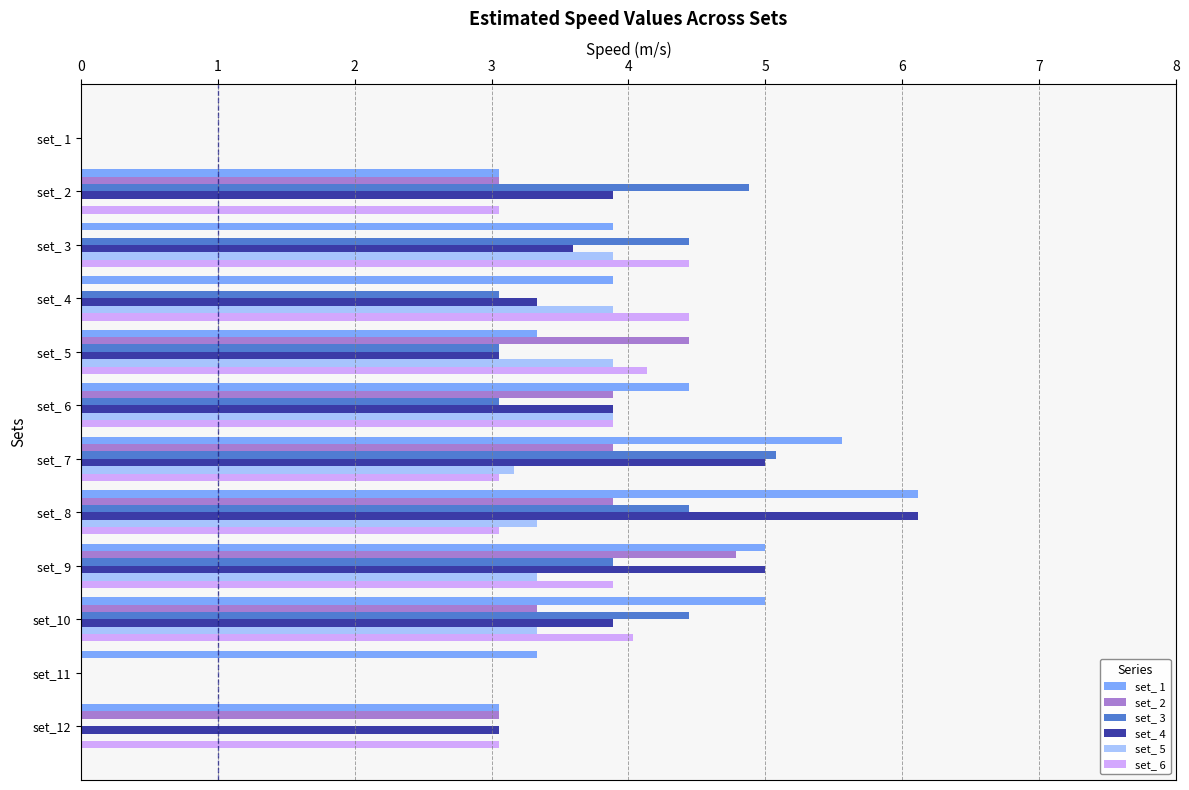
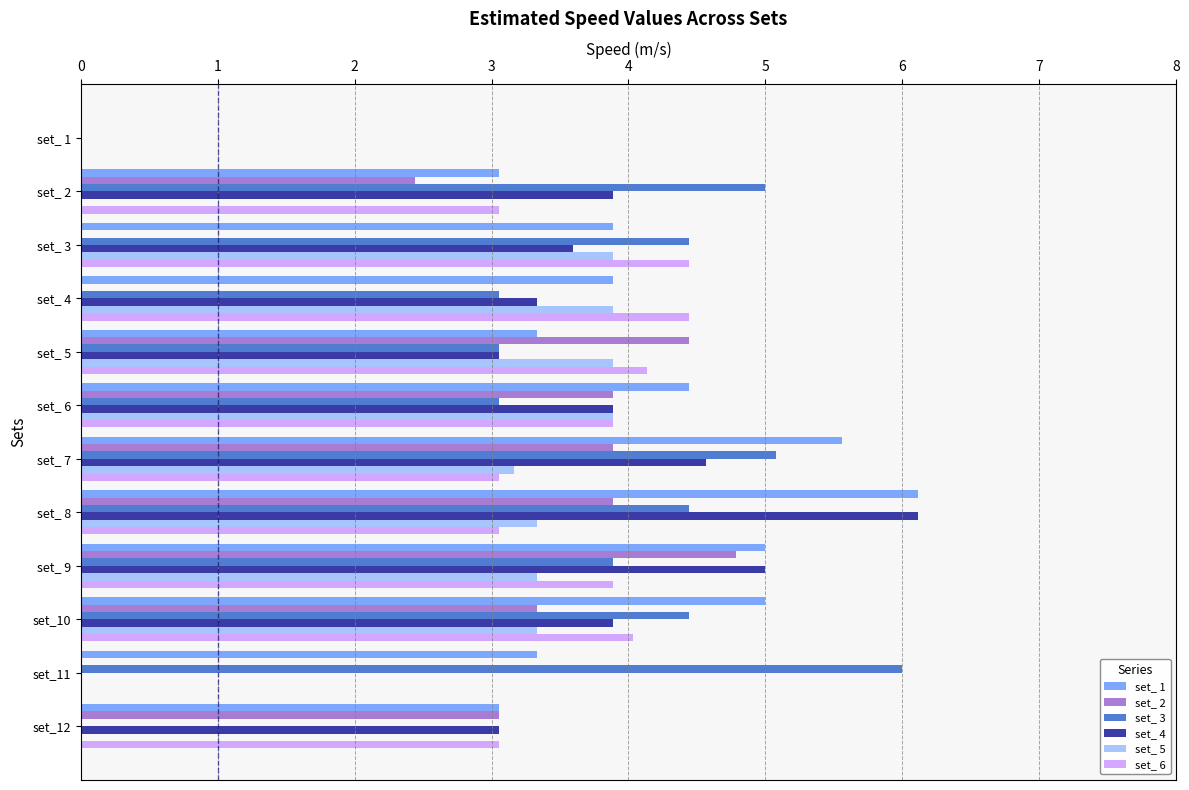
  {
    "set_ 1": {
      "set_ 1": 0.00,
      "set_ 2": 3.06,
      "set_ 3": 3.89,
      "set_ 4": 3.89,
      "set_ 5": 3.33,
      "set_ 6": 4.45,
      "set_ 7": 5.56,
      "set_ 8": 6.11,
      "set_ 9": 5.00,
      "set_10": 5.00,
      "set_11": 3.33,
      "set_12": 3.06
    },
    "set_ 2": {
      "set_ 1": 0.00,
-     "set_ 2": 3.06,
+     "set_ 2": 2.44,
      "set_ 3": 0.00,
      "set_ 4": 0.00,
      "set_ 5": 4.45,
      "set_ 6": 3.89,
      "set_ 7": 3.89,
      "set_ 8": 3.89,
      "set_ 9": 4.78,
      "set_10": 3.33,
      "set_11": 0.00,
      "set_12": 3.06
    },
    "set_ 3": {
      "set_ 1": 0.00,
-     "set_ 2": 4.88,
+     "set_ 2": 5.00,
      "set_ 3": 4.45,
      "set_ 4": 3.06,
      "set_ 5": 3.06,
      "set_ 6": 3.06,
      "set_ 7": 5.08,
      "set_ 8": 4.45,
      "set_ 9": 3.89,
      "set_10": 4.45,
-     "set_11": 0,
+     "set_11": 6,
      "set_12": 0.00
    },
    "set_ 4": {
      "set_ 1": 0.00,
      "set_ 2": 3.89,
      "set_ 3": 3.60,
      "set_ 4": 3.33,
      "set_ 5": 3.06,
      "set_ 6": 3.89,
-     "set_ 7": 5.00,
+     "set_ 7": 4.57,
      "set_ 8": 6.11,
      "set_ 9": 5.00,
      "set_10": 3.89,
      "set_11": 0.00,
      "set_12": 3.06
    },
    "set_ 5": {
      "set_ 1": 0.00,
      "set_ 2": 0.00,
      "set_ 3": 3.89,
      "set_ 4": 3.89,
      "set_ 5": 3.89,
      "set_ 6": 3.89,
      "set_ 7": 3.17,
      "set_ 8": 3.33,
      "set_ 9": 3.33,
      "set_10": 3.33,
      "set_11": 0.00,
      "set_12": 0.00
    },
    "set_ 6": {
      "set_ 1": 0.00,
      "set_ 2": 3.06,
      "set_ 3": 4.45,
      "set_ 4": 4.45,
      "set_ 5": 4.13,
      "set_ 6": 3.89,
      "set_ 7": 3.06,
      "set_ 8": 3.06,
      "set_ 9": 3.89,
      "set_10": 4.03,
      "set_11": 0.00,
      "set_12": 3.06
    }
  }
